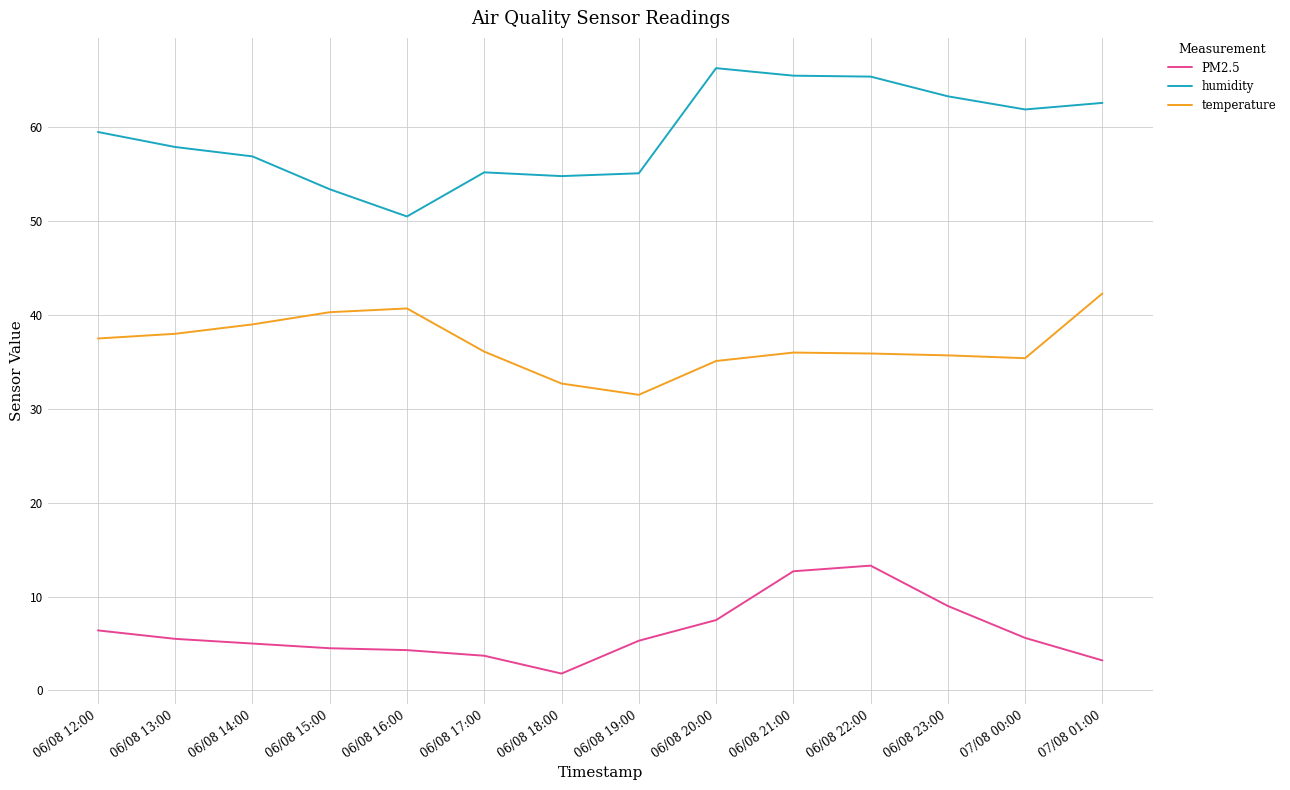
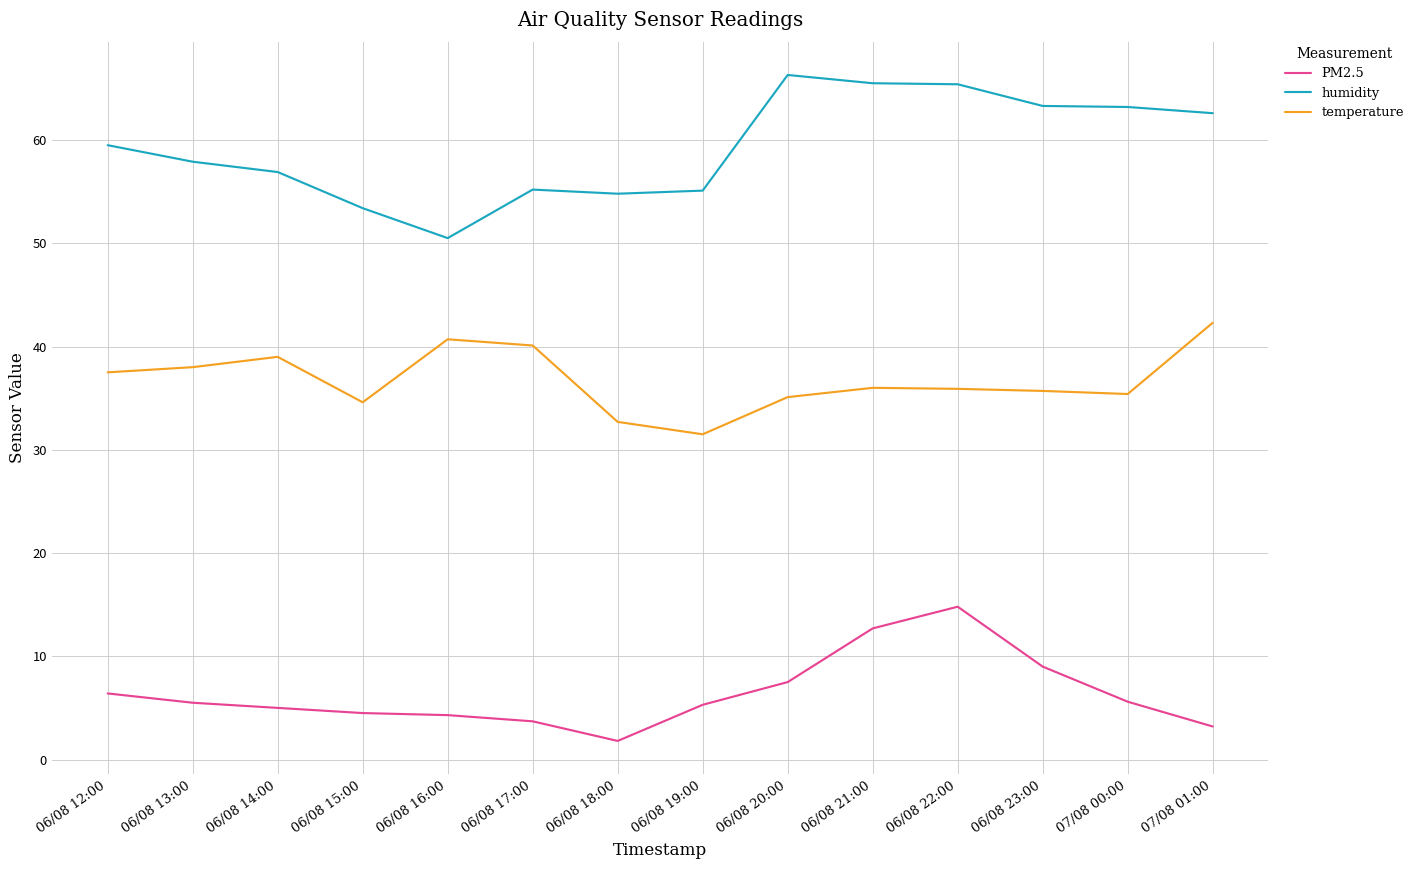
  {
    "PM2.5": {
      "06/08 12:00": 6,
      "06/08 13:00": 6,
      "06/08 14:00": 5,
      "06/08 15:00": 5,
      "06/08 16:00": 4,
      "06/08 17:00": 4,
      "06/08 18:00": 2,
      "06/08 19:00": 5,
      "06/08 20:00": 8,
      "06/08 21:00": 13,
-     "06/08 22:00": 13,
+     "06/08 22:00": 15,
      "06/08 23:00": 9,
      "07/08 00:00": 6,
      "07/08 01:00": 3
    },
    "humidity": {
      "06/08 12:00": 60,
      "06/08 13:00": 58,
      "06/08 14:00": 57,
      "06/08 15:00": 53,
      "06/08 16:00": 51,
      "06/08 17:00": 55,
      "06/08 18:00": 55,
      "06/08 19:00": 55,
      "06/08 20:00": 66,
      "06/08 21:00": 66,
      "06/08 22:00": 65,
      "06/08 23:00": 63,
-     "07/08 00:00": 62,
+     "07/08 00:00": 63,
      "07/08 01:00": 63
    },
    "temperature": {
      "06/08 12:00": 38,
      "06/08 13:00": 38,
      "06/08 14:00": 39,
-     "06/08 15:00": 40,
+     "06/08 15:00": 35,
      "06/08 16:00": 41,
-     "06/08 17:00": 36,
+     "06/08 17:00": 40,
      "06/08 18:00": 33,
      "06/08 19:00": 32,
      "06/08 20:00": 35,
      "06/08 21:00": 36,
      "06/08 22:00": 36,
      "06/08 23:00": 36,
      "07/08 00:00": 35,
      "07/08 01:00": 42
    }
  }
